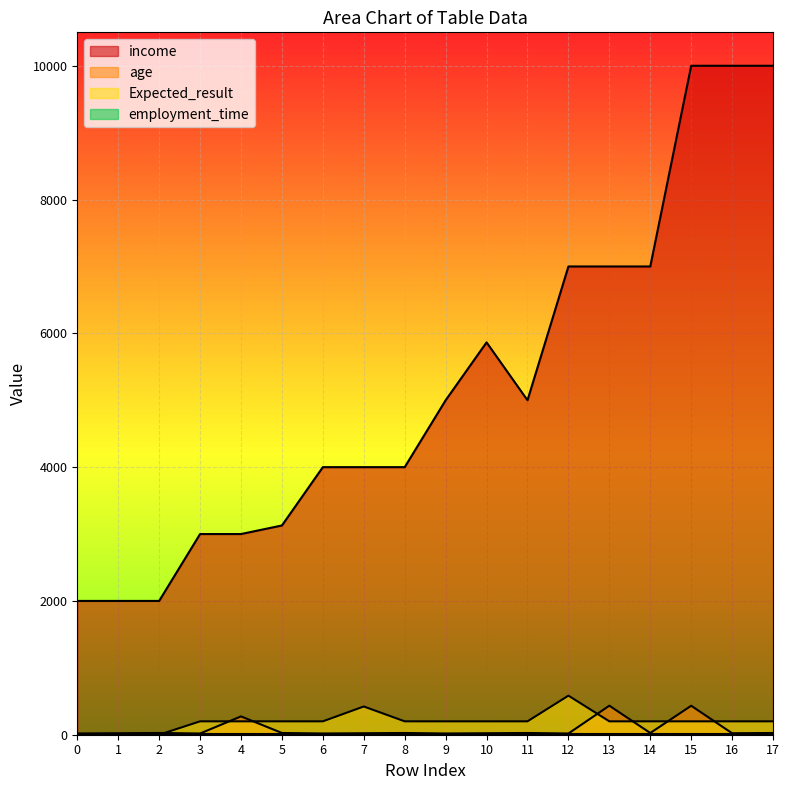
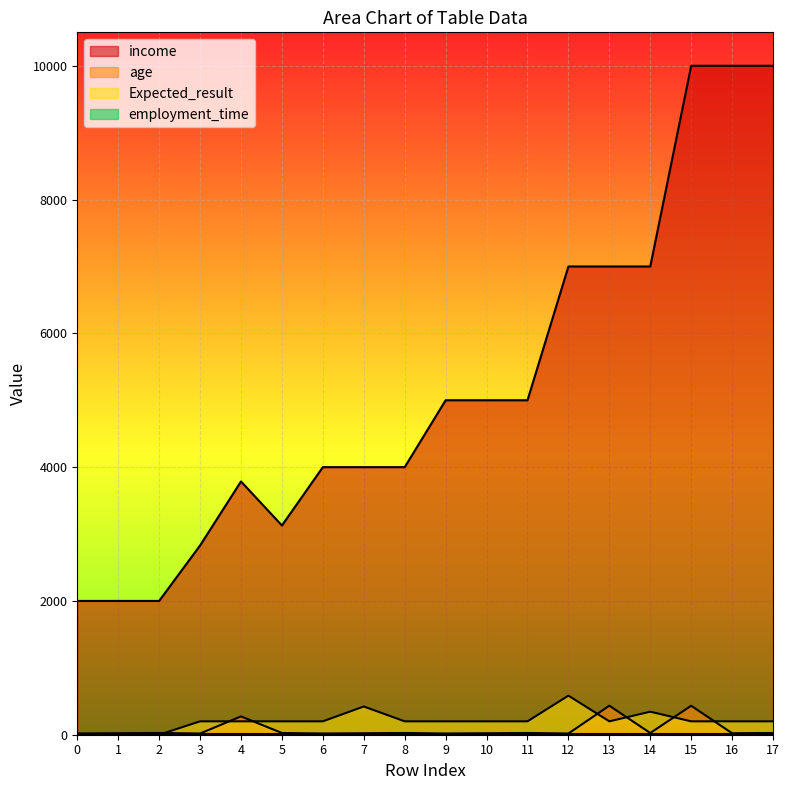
  {
    "income": {
      "0": 2000,
      "1": 2000,
      "2": 2000,
-     "3": 3000,
-     "4": 3000,
+     "3": 2800,
+     "4": 3800,
      "5": 3100,
      "6": 4000,
      "7": 4000,
      "8": 4000,
      "9": 5000,
-     "10": 5900,
+     "10": 5000,
      "11": 5000,
      "12": 7000,
      "13": 7000,
      "14": 7000,
      "15": 10000,
      "16": 10000,
      "17": 10000
    },
    "age": {
      "4": 300,
      "13": 400,
      "15": 400
    },
    "Expected_result": {
      "3": 200,
      "4": 200,
      "5": 200,
      "6": 200,
      "7": 400,
      "8": 200,
      "9": 200,
      "10": 200,
      "11": 200,
      "12": 600,
      "13": 200,
-     "14": 200,
+     "14": 300,
      "15": 200,
      "16": 200,
      "17": 200
    },
    "employment_time": {
      "4": 0,
      "13": 0,
      "15": 0
    }
  }
